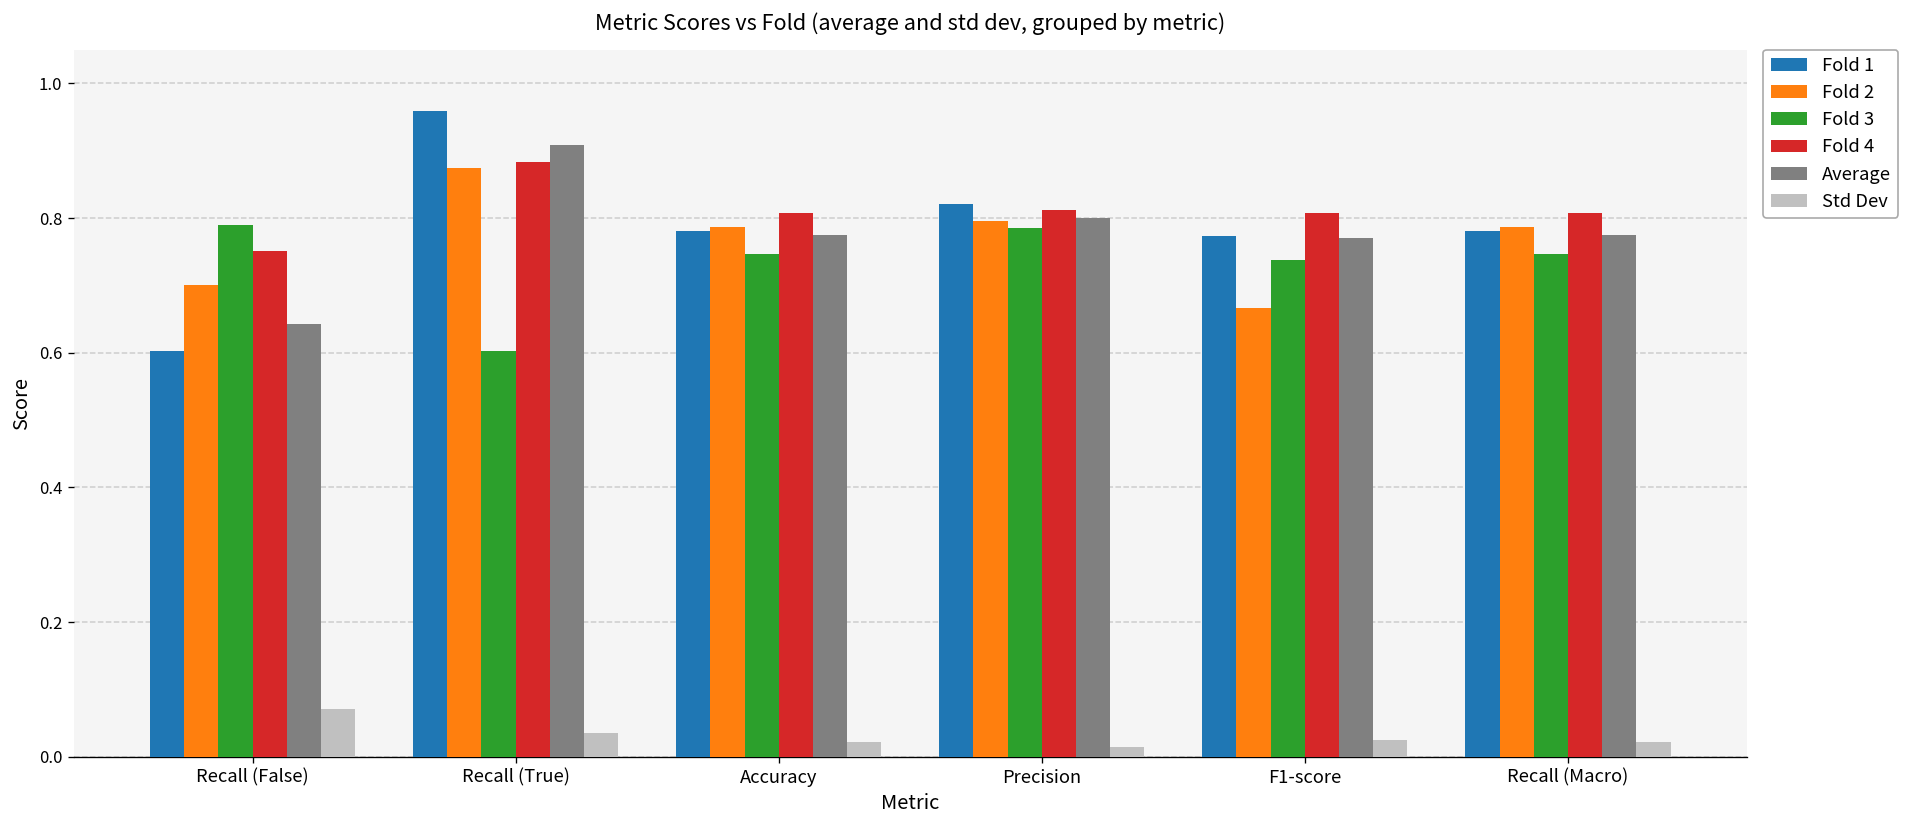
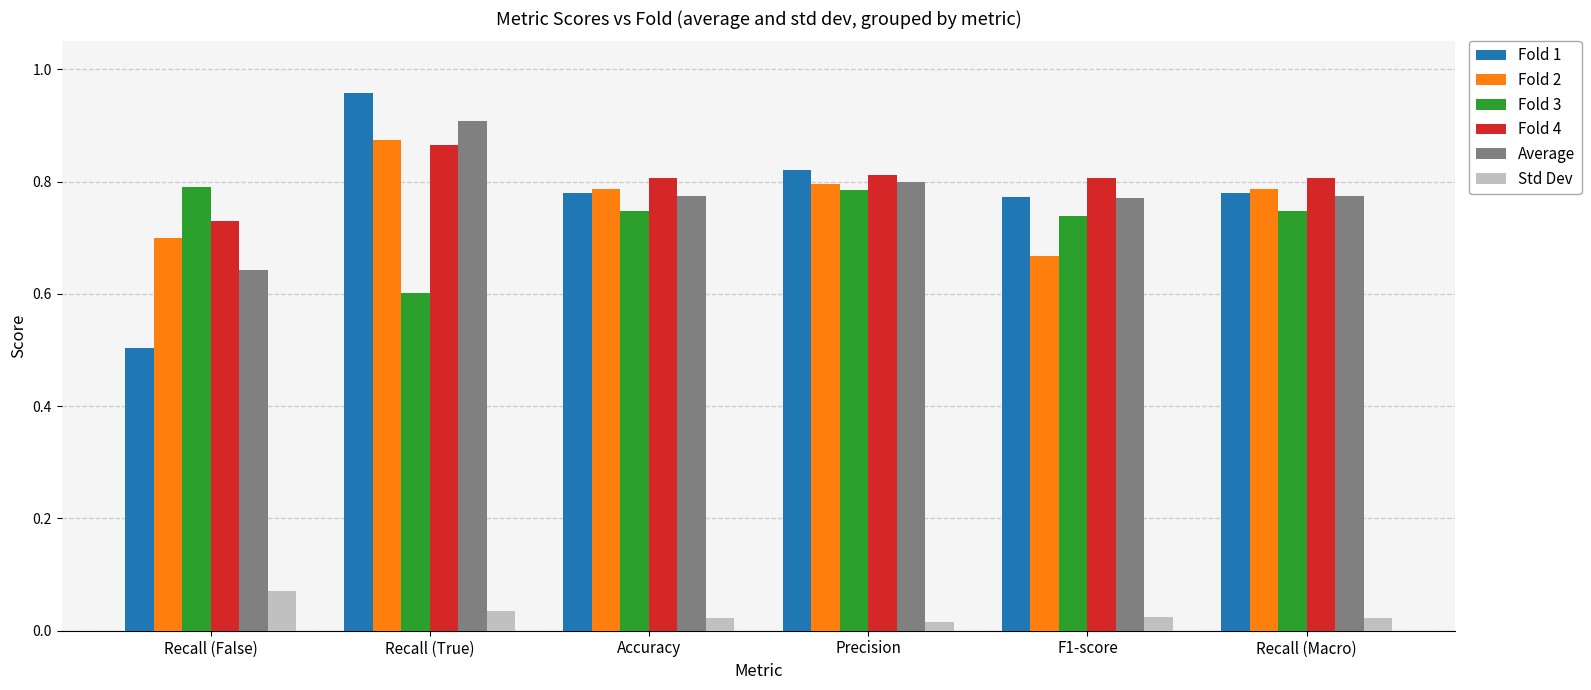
  {
    "Fold 1": {
-     "Recall (False)": 0.60,
+     "Recall (False)": 0.50,
      "Recall (True)": 0.96,
      "Accuracy": 0.78,
      "Precision": 0.82,
      "F1-score": 0.77,
      "Recall (Macro)": 0.78
    },
    "Fold 2": {
      "Recall (False)": 0.70,
      "Recall (True)": 0.87,
      "Accuracy": 0.79,
      "Precision": 0.80,
      "F1-score": 0.67,
      "Recall (Macro)": 0.79
    },
    "Fold 3": {
      "Recall (False)": 0.79,
      "Recall (True)": 0.60,
      "Accuracy": 0.75,
      "Precision": 0.79,
      "F1-score": 0.74,
      "Recall (Macro)": 0.75
    },
    "Fold 4": {
-     "Recall (False)": 0.75,
-     "Recall (True)": 0.88,
+     "Recall (False)": 0.73,
+     "Recall (True)": 0.86,
      "Accuracy": 0.81,
      "Precision": 0.81,
      "F1-score": 0.81,
      "Recall (Macro)": 0.81
    },
    "Average": {
      "Recall (False)": 0.64,
      "Recall (True)": 0.91,
      "Accuracy": 0.78,
      "Precision": 0.80,
      "F1-score": 0.77,
      "Recall (Macro)": 0.78
    },
    "Std Dev": {
      "Recall (False)": 0.07,
      "Recall (True)": 0.04,
      "Accuracy": 0.02,
      "Precision": 0.01,
      "F1-score": 0.03,
      "Recall (Macro)": 0.02
    }
  }
